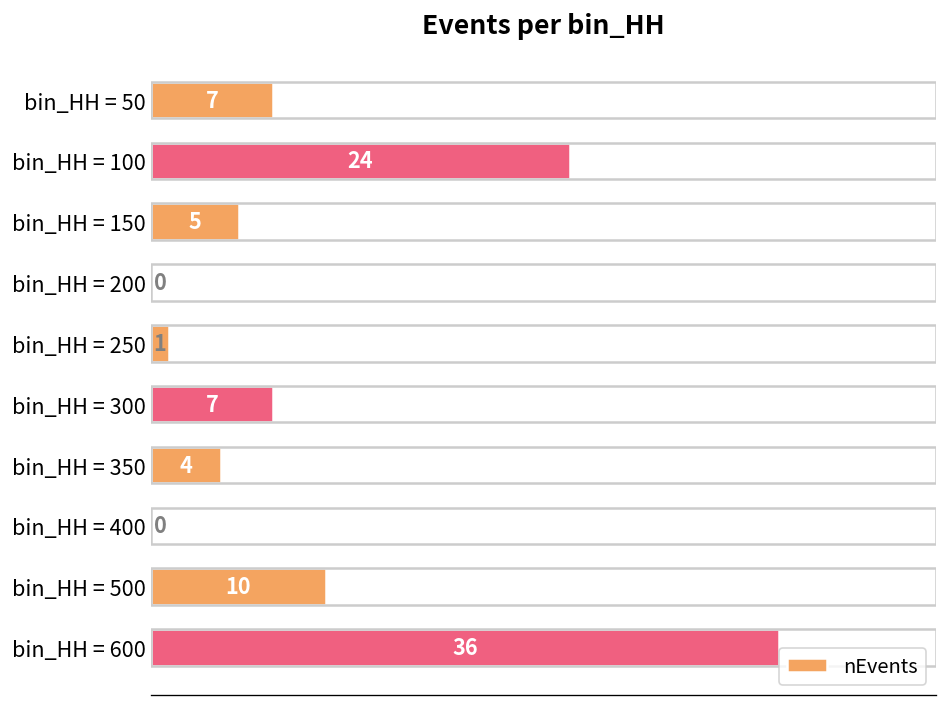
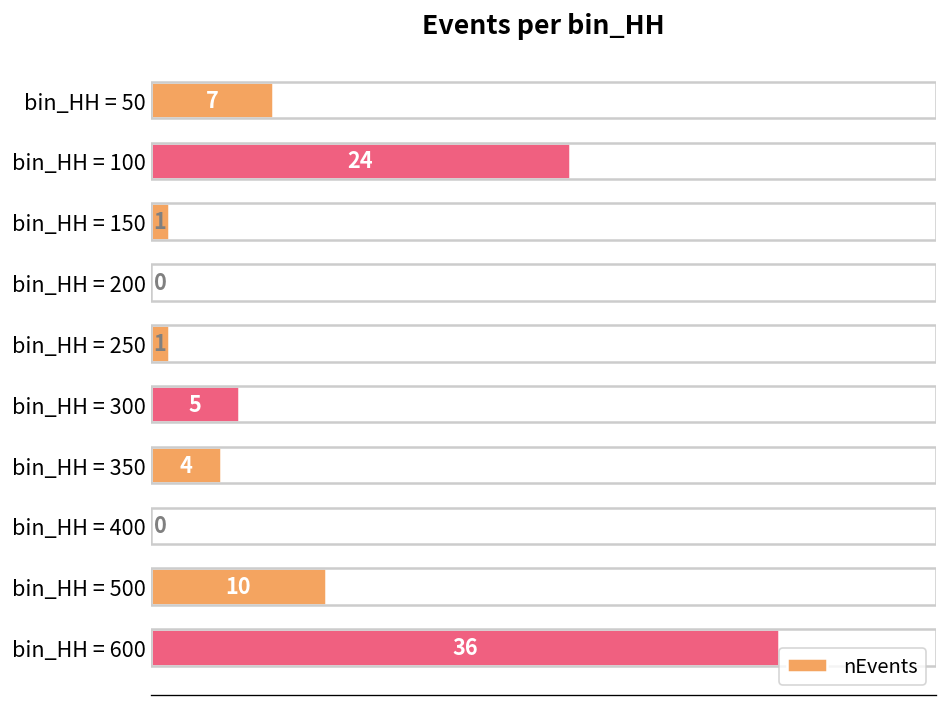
  {
    "bin_HH = 50": 7,
    "bin_HH = 100": 24,
-   "bin_HH = 150": 5,
+   "bin_HH = 150": 1,
    "bin_HH = 200": 0,
    "bin_HH = 250": 1,
-   "bin_HH = 300": 7,
+   "bin_HH = 300": 5,
    "bin_HH = 350": 4,
    "bin_HH = 400": 0,
    "bin_HH = 500": 10,
    "bin_HH = 600": 36
  }
